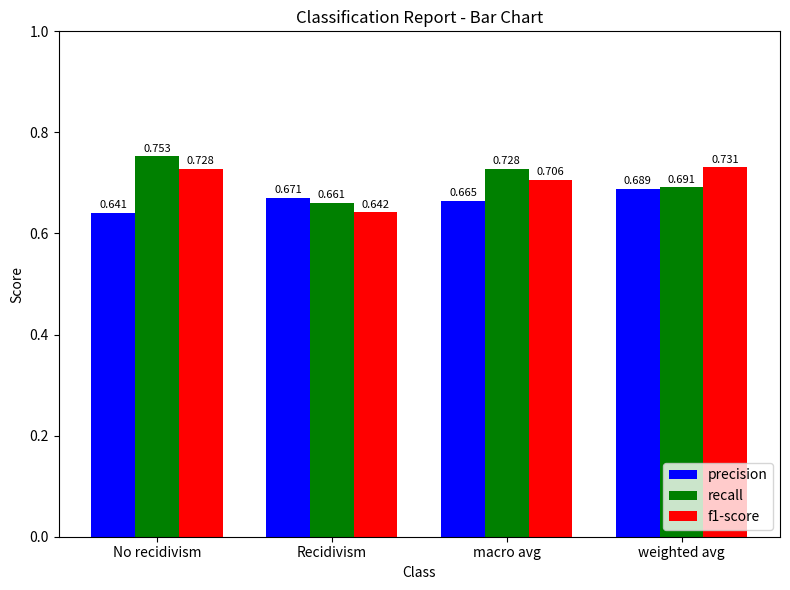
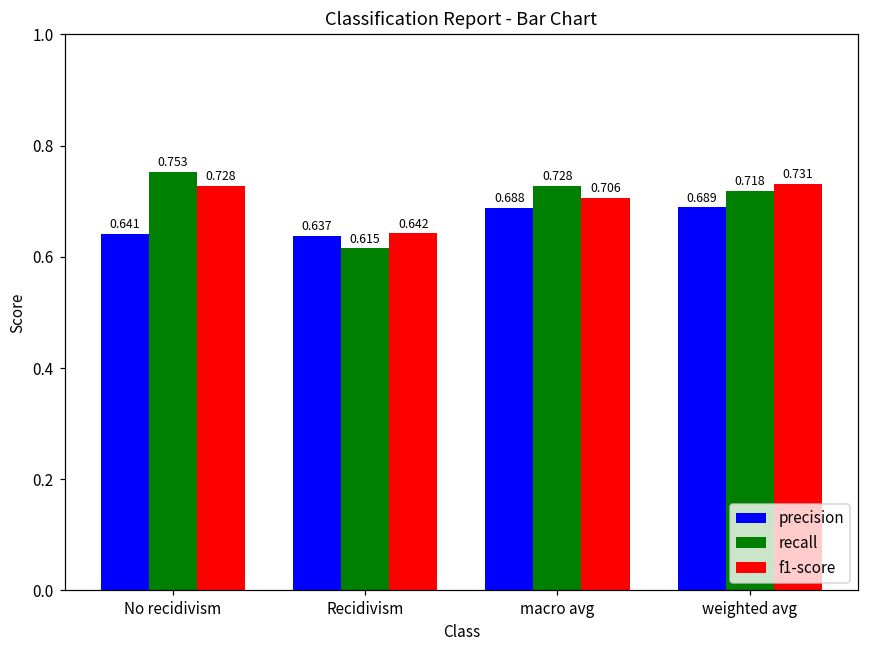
  {
    "precision": {
      "No recidivism": 0.641,
-     "Recidivism": 0.671,
-     "macro avg": 0.665,
+     "Recidivism": 0.637,
+     "macro avg": 0.688,
      "weighted avg": 0.689
    },
    "recall": {
      "No recidivism": 0.753,
-     "Recidivism": 0.661,
+     "Recidivism": 0.615,
      "macro avg": 0.728,
-     "weighted avg": 0.691
+     "weighted avg": 0.718
    },
    "f1-score": {
      "No recidivism": 0.728,
      "Recidivism": 0.642,
      "macro avg": 0.706,
      "weighted avg": 0.731
    }
  }
